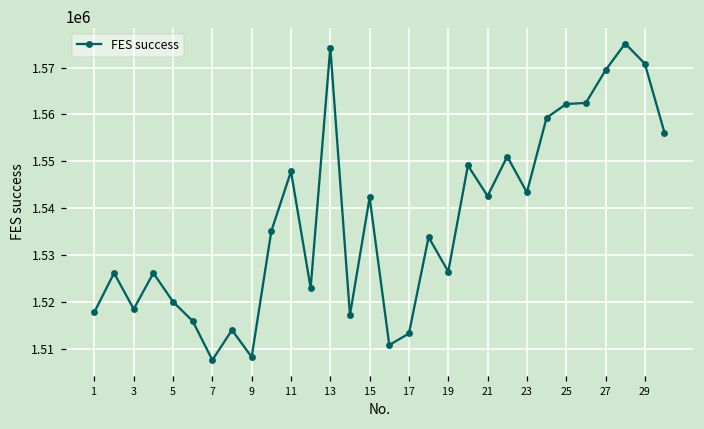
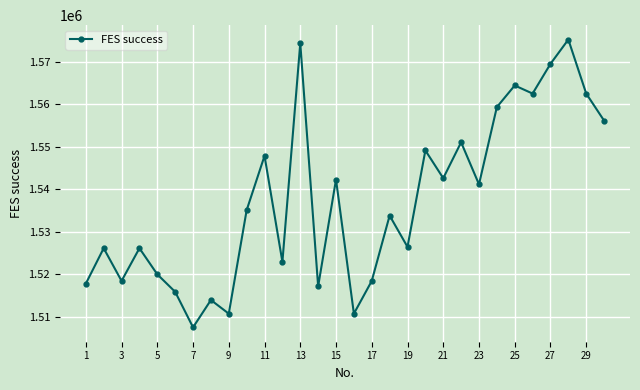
  {
    "1": 1518000,
    "3": 1518000,
    "5": 1520000,
    "7": 1508000,
-   "9": 1508000,
+   "9": 1511000,
    "11": 1548000,
    "13": 1574000,
    "15": 1542000,
-   "17": 1513000,
+   "17": 1518000,
    "19": 1526000,
    "21": 1543000,
-   "23": 1543000,
-   "25": 1562000,
+   "23": 1541000,
+   "25": 1564000,
    "27": 1569000,
-   "29": 1571000
+   "29": 1562000
  }
